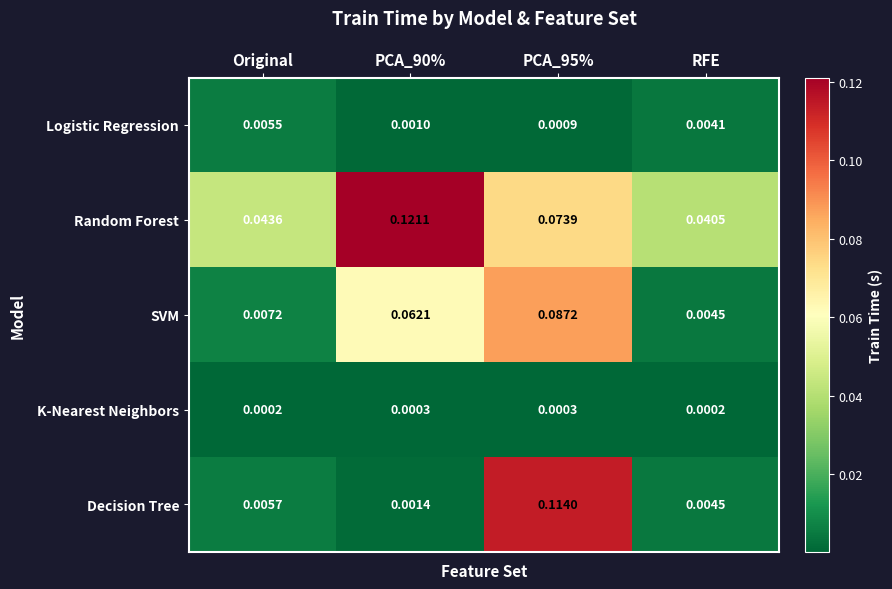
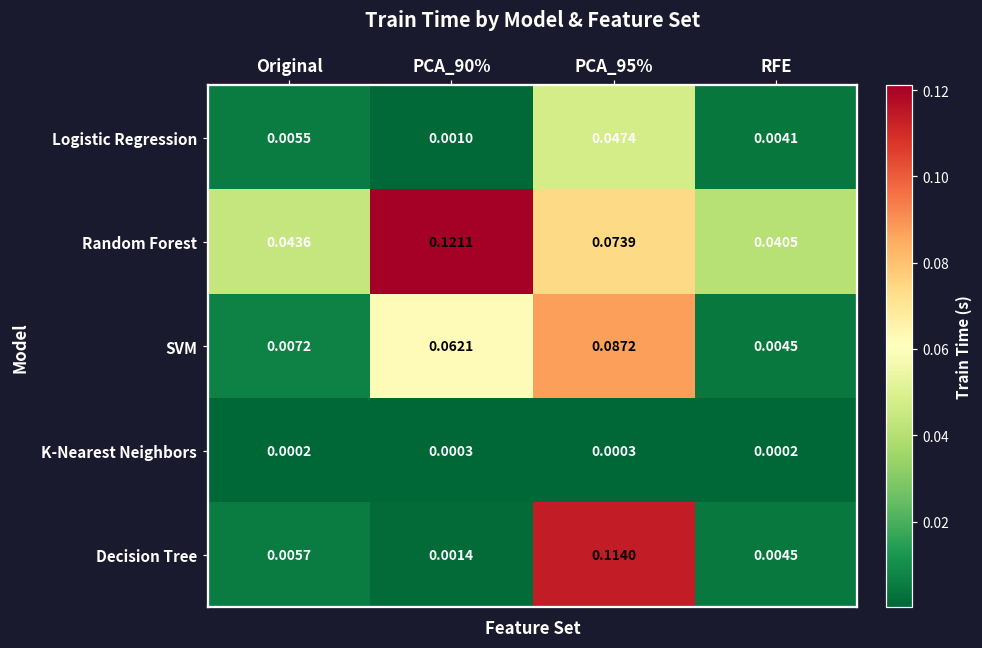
  {
    "Logistic Regression": {
      "Original": 0.0055,
      "PCA_90%": 0.0010,
-     "PCA_95%": 0.0009,
+     "PCA_95%": 0.0474,
      "RFE": 0.0041
    },
    "Random Forest": {
      "Original": 0.0436,
      "PCA_90%": 0.1211,
      "PCA_95%": 0.0739,
      "RFE": 0.0405
    },
    "SVM": {
      "Original": 0.0072,
      "PCA_90%": 0.0621,
      "PCA_95%": 0.0872,
      "RFE": 0.0045
    },
    "K-Nearest Neighbors": {
      "Original": 0.0002,
      "PCA_90%": 0.0003,
      "PCA_95%": 0.0003,
      "RFE": 0.0002
    },
    "Decision Tree": {
      "Original": 0.0057,
      "PCA_90%": 0.0014,
      "PCA_95%": 0.1140,
      "RFE": 0.0045
    }
  }
